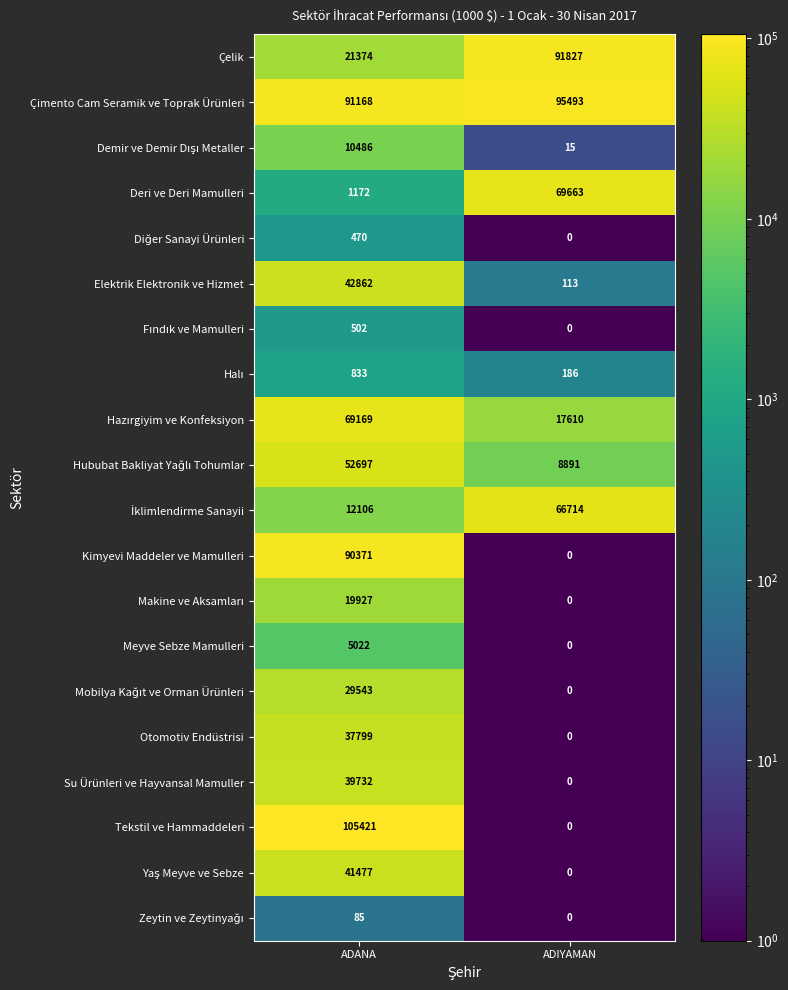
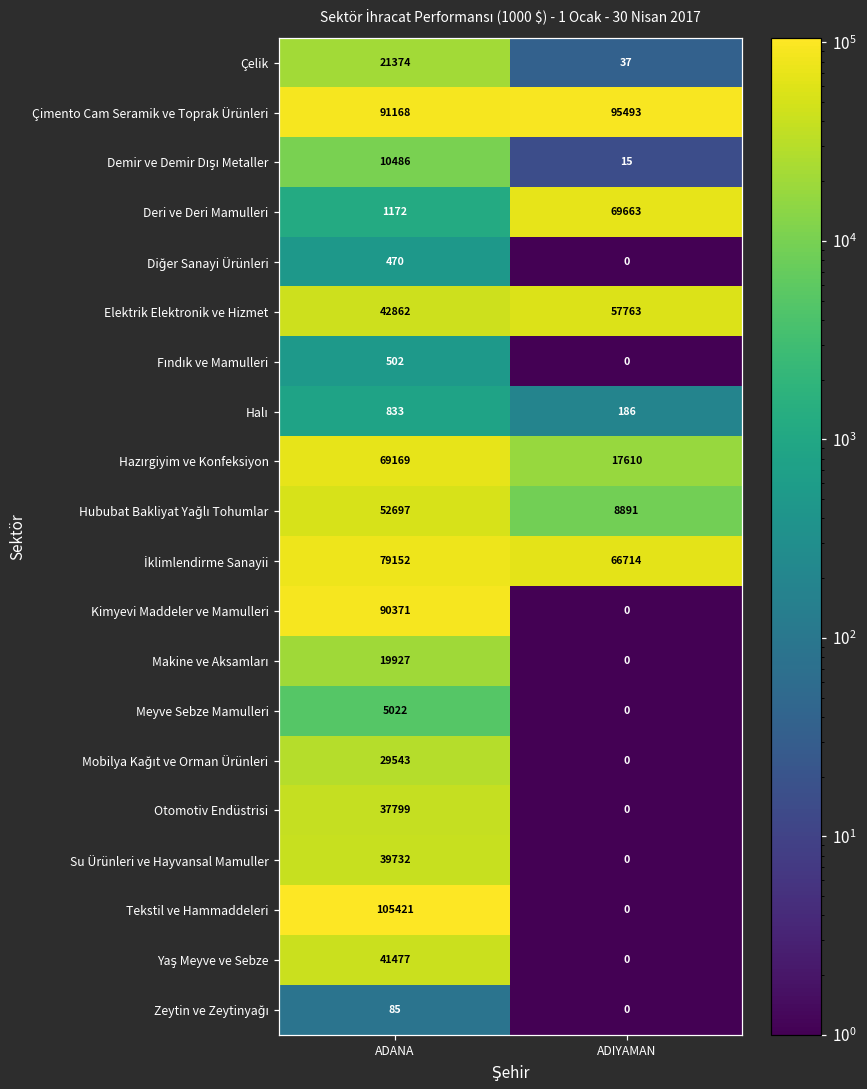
  {
    "Çelik": {
      "ADANA": 21374,
-     "ADIYAMAN": 91827
+     "ADIYAMAN": 37
    },
    "Çimento Cam Seramik ve Toprak Ürünleri": {
      "ADANA": 91168,
      "ADIYAMAN": 95493
    },
    "Demir ve Demir Dışı Metaller": {
      "ADANA": 10486,
      "ADIYAMAN": 15
    },
    "Deri ve Deri Mamulleri": {
      "ADANA": 1172,
      "ADIYAMAN": 69663
    },
    "Diğer Sanayi Ürünleri": {
      "ADANA": 470,
      "ADIYAMAN": 0
    },
    "Elektrik Elektronik ve Hizmet": {
      "ADANA": 42862,
-     "ADIYAMAN": 113
+     "ADIYAMAN": 57763
    },
    "Fındık ve Mamulleri": {
      "ADANA": 502,
      "ADIYAMAN": 0
    },
    "Halı": {
      "ADANA": 833,
      "ADIYAMAN": 186
    },
    "Hazırgiyim ve Konfeksiyon": {
      "ADANA": 69169,
      "ADIYAMAN": 17610
    },
    "Hububat Bakliyat Yağlı Tohumlar": {
      "ADANA": 52697,
      "ADIYAMAN": 8891
    },
    "İklimlendirme Sanayii": {
-     "ADANA": 12106,
+     "ADANA": 79152,
      "ADIYAMAN": 66714
    },
    "Kimyevi Maddeler ve Mamulleri": {
      "ADANA": 90371,
      "ADIYAMAN": 0
    },
    "Makine ve Aksamları": {
      "ADANA": 19927,
      "ADIYAMAN": 0
    },
    "Meyve Sebze Mamulleri": {
      "ADANA": 5022,
      "ADIYAMAN": 0
    },
    "Mobilya Kağıt ve Orman Ürünleri": {
      "ADANA": 29543,
      "ADIYAMAN": 0
    },
    "Otomotiv Endüstrisi": {
      "ADANA": 37799,
      "ADIYAMAN": 0
    },
    "Su Ürünleri ve Hayvansal Mamuller": {
      "ADANA": 39732,
      "ADIYAMAN": 0
    },
    "Tekstil ve Hammaddeleri": {
      "ADANA": 105421,
      "ADIYAMAN": 0
    },
    "Yaş Meyve ve Sebze": {
      "ADANA": 41477,
      "ADIYAMAN": 0
    },
    "Zeytin ve Zeytinyağı": {
      "ADANA": 85,
      "ADIYAMAN": 0
    }
  }
